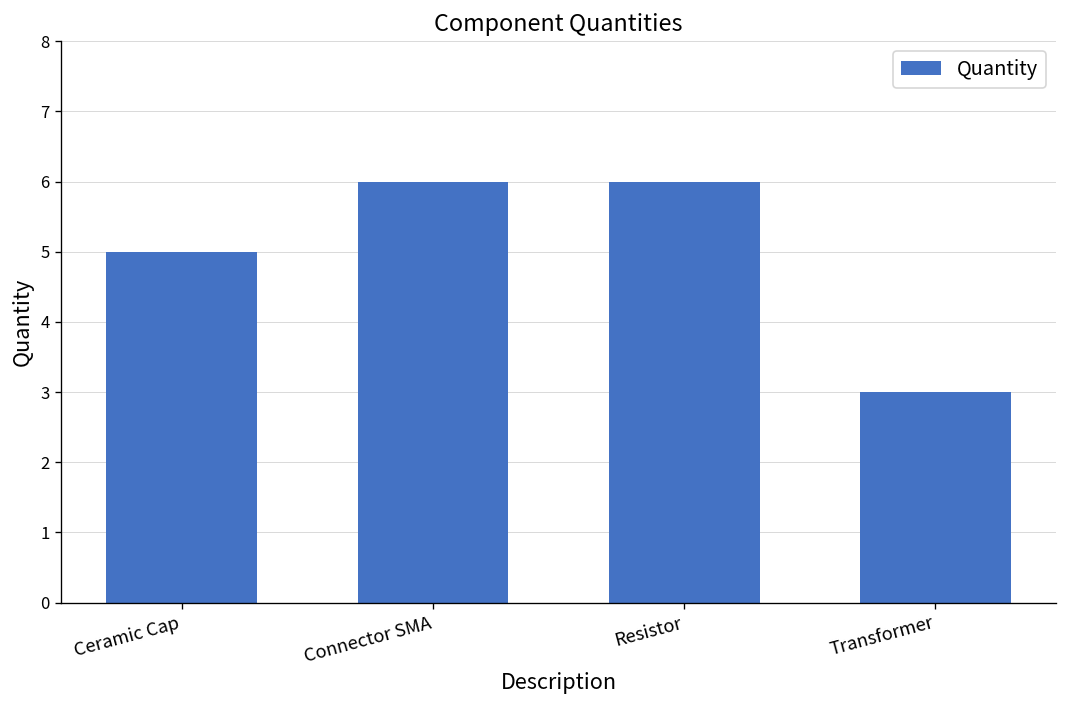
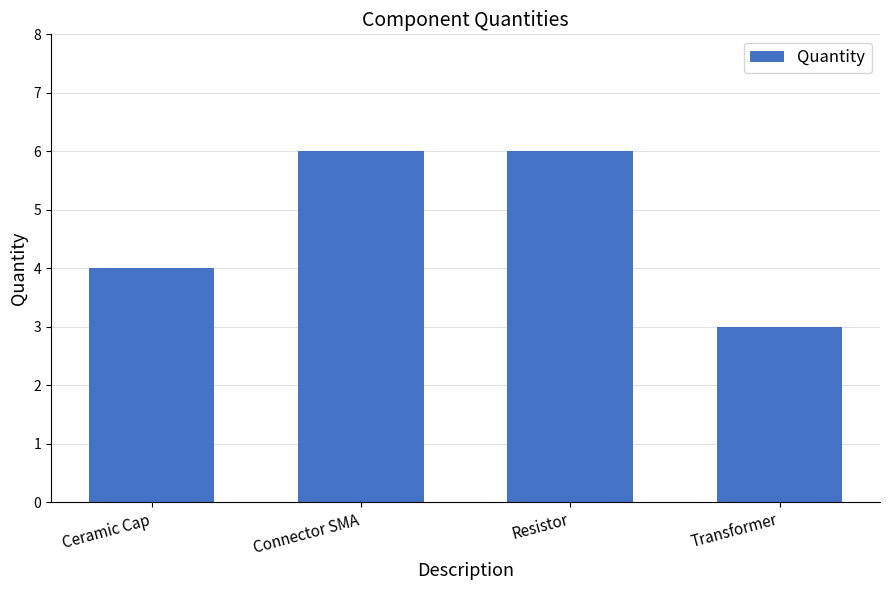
  {
-   "Ceramic Cap": 5,
+   "Ceramic Cap": 4,
    "Connector SMA": 6,
    "Resistor": 6,
    "Transformer": 3
  }
